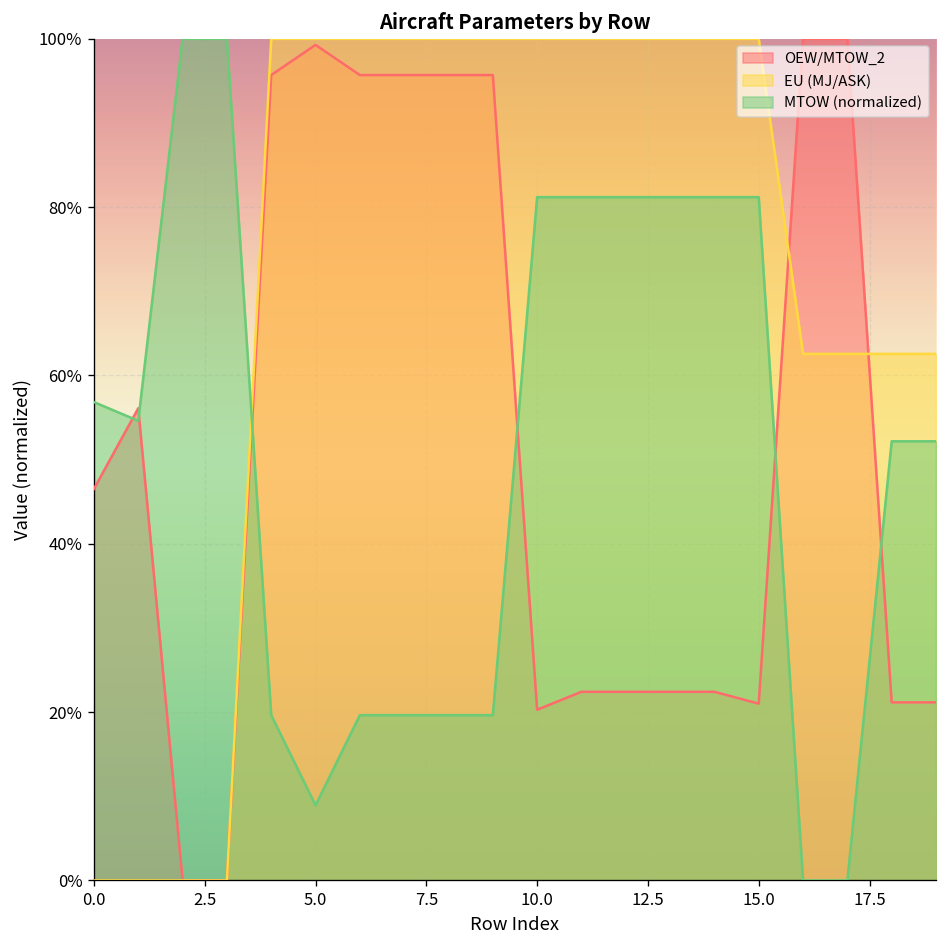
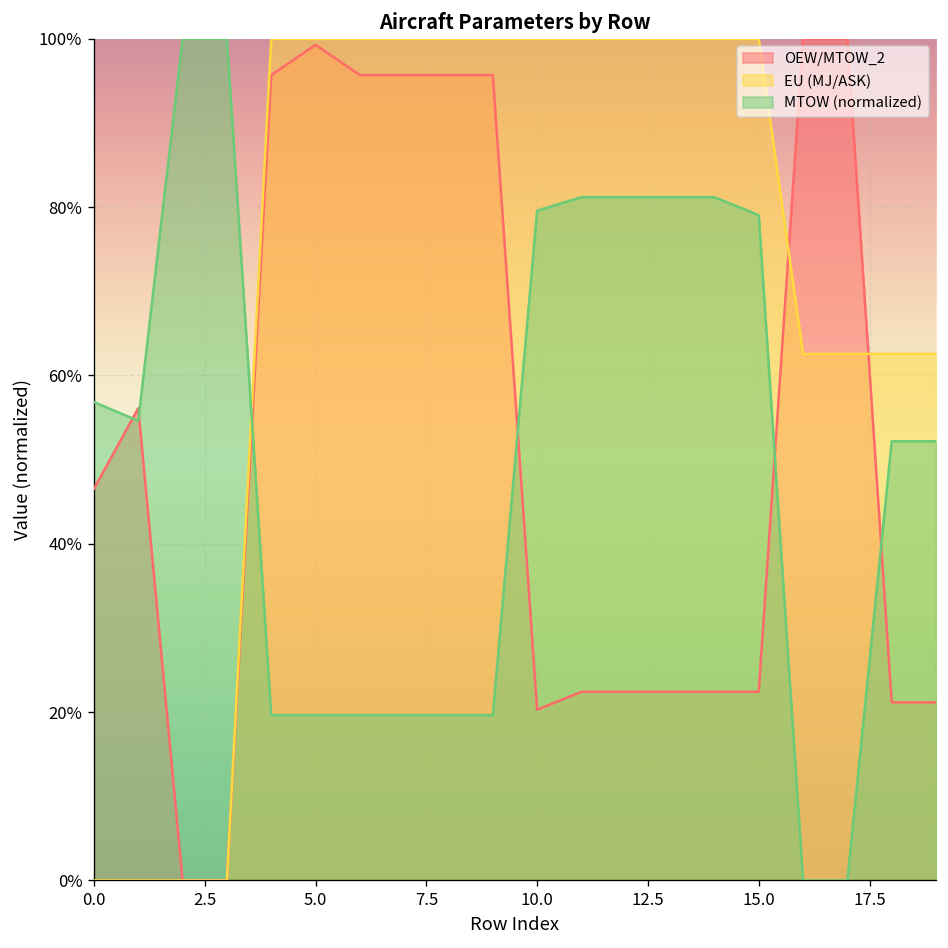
  {
    "OEW/MTOW_2": {
      "0.0": "47%",
      "5.0": "99%",
      "10.0": "20%",
-     "15.0": "21%"
+     "15.0": "22%"
    },
    "EU (MJ/ASK)": {
      "0.0": "0%",
      "5.0": "100%",
      "10.0": "100%",
      "15.0": "100%"
    },
    "MTOW (normalized)": {
      "0.0": "57%",
-     "5.0": "9%",
-     "10.0": "81%",
-     "15.0": "81%"
+     "5.0": "20%",
+     "10.0": "80%",
+     "15.0": "79%"
    }
  }
